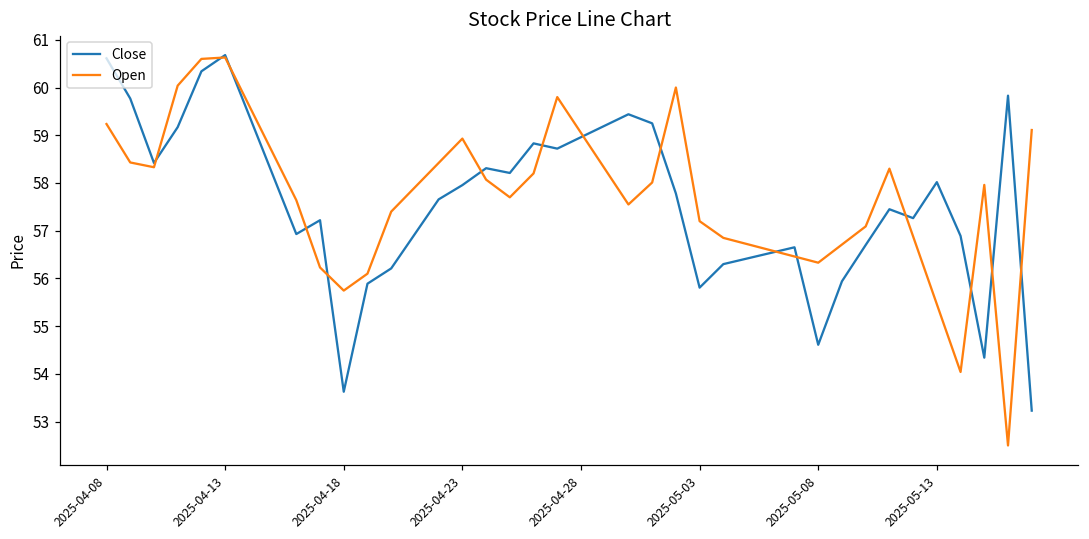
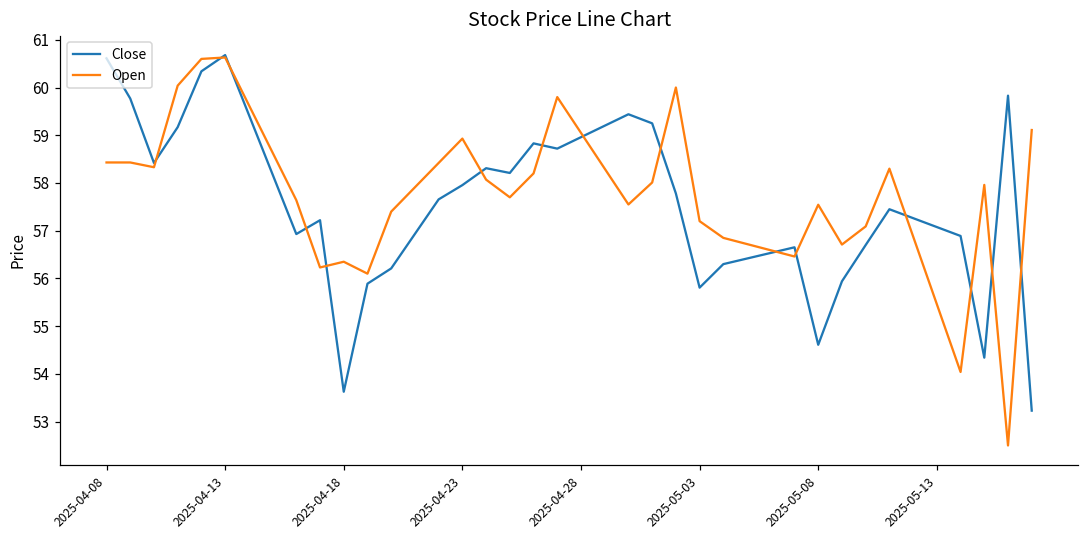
  {
    "Close": {
      "2025-04-18": 53.6,
      "2025-04-23": 58.0,
      "2025-04-28": 59.0,
      "2025-05-03": 55.8,
      "2025-05-08": 54.6,
-     "2025-05-13": 58.0
+     "2025-05-13": 57.1
    },
    "Open": {
-     "2025-04-08": 59.2,
-     "2025-04-18": 55.7,
+     "2025-04-08": 58.4,
+     "2025-04-18": 56.3,
      "2025-04-23": 58.9,
      "2025-04-28": 59.0,
      "2025-05-03": 57.2,
-     "2025-05-08": 56.3,
+     "2025-05-08": 57.5,
      "2025-05-13": 55.5
    }
  }
